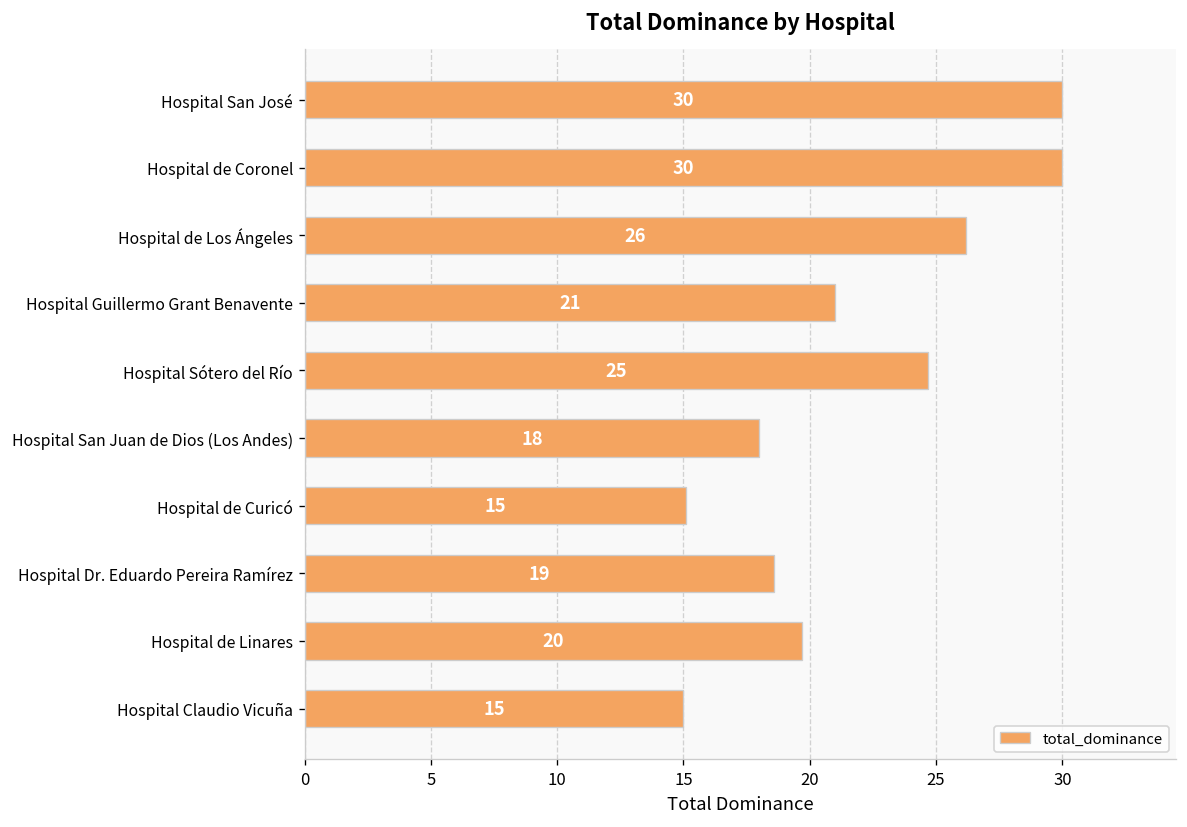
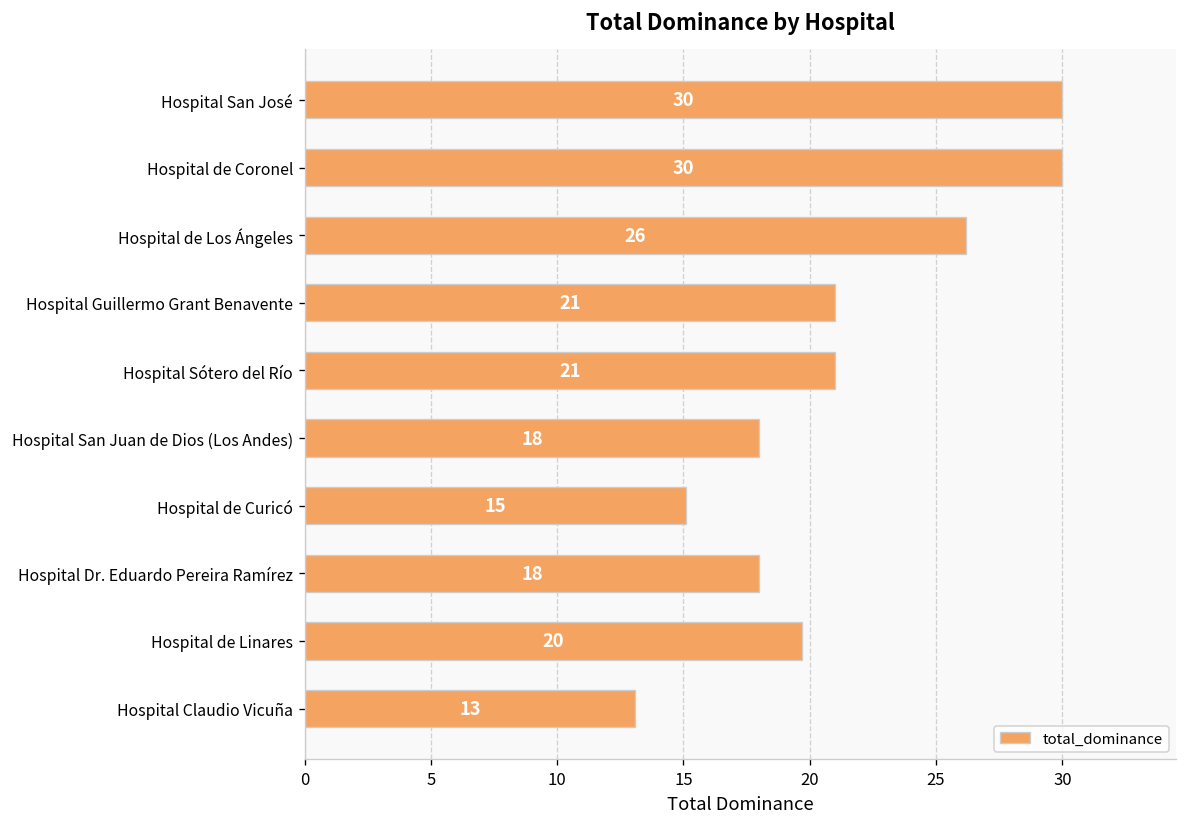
  {
    "Hospital San José": 30,
    "Hospital de Coronel": 30,
    "Hospital de Los Ángeles": 26,
    "Hospital Guillermo Grant Benavente": 21,
-   "Hospital Sótero del Río": 25,
+   "Hospital Sótero del Río": 21,
    "Hospital San Juan de Dios (Los Andes)": 18,
    "Hospital de Curicó": 15,
-   "Hospital Dr. Eduardo Pereira Ramírez": 19,
+   "Hospital Dr. Eduardo Pereira Ramírez": 18,
    "Hospital de Linares": 20,
-   "Hospital Claudio Vicuña": 15
+   "Hospital Claudio Vicuña": 13
  }
